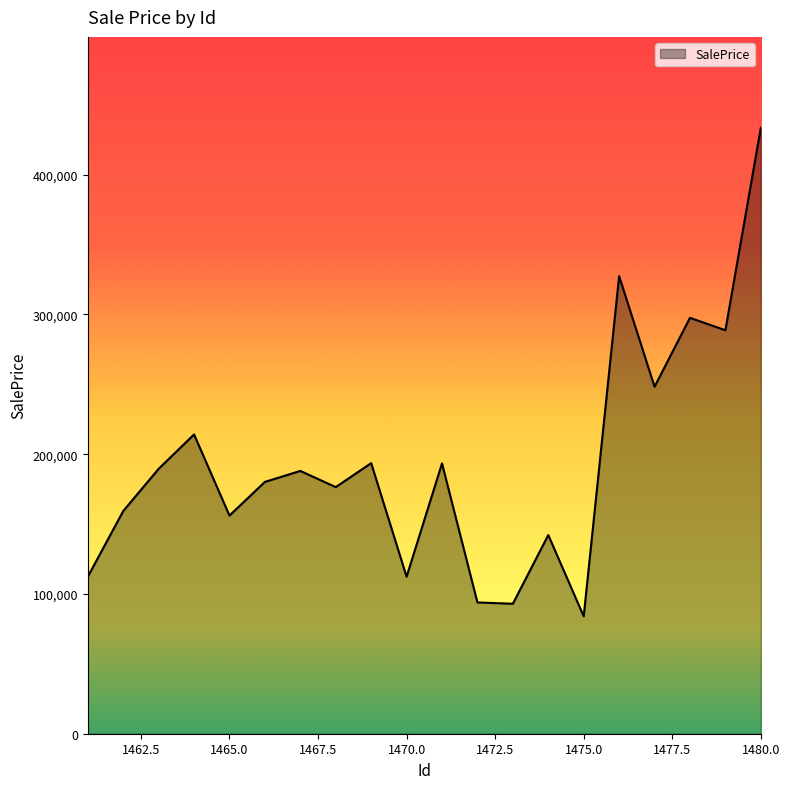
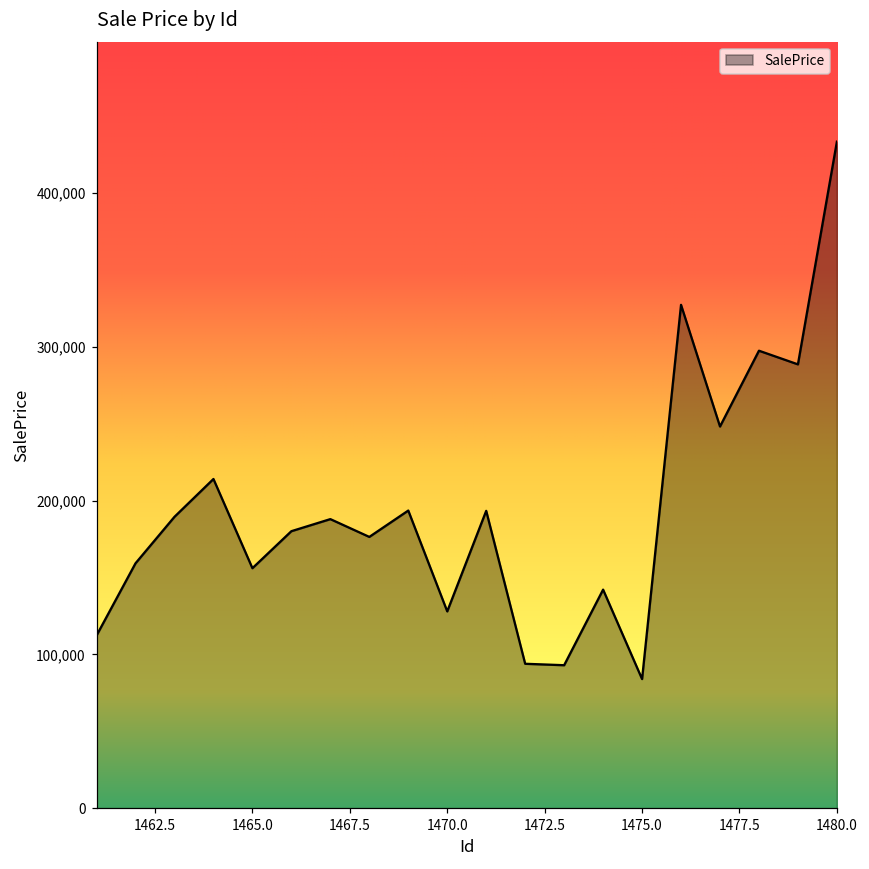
  {
    "1465.0": "156,000",
-   "1470.0": "112,000",
+   "1470.0": "128,000",
    "1475.0": "84,000",
    "1480.0": "434,000"
  }
